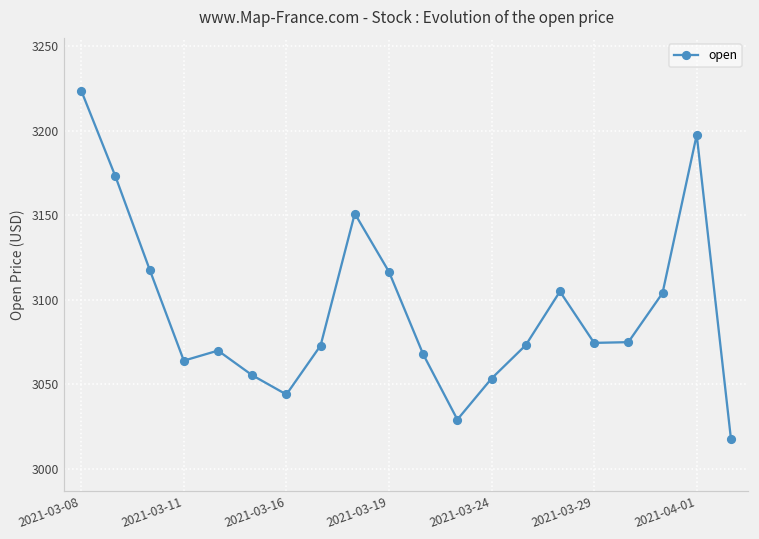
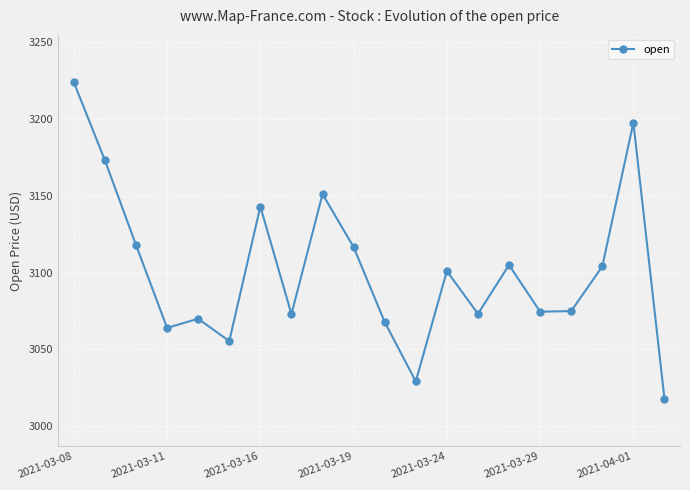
  {
    "2021-03-08": 3224,
    "2021-03-11": 3064,
-   "2021-03-16": 3044,
+   "2021-03-16": 3143,
    "2021-03-19": 3117,
-   "2021-03-24": 3054,
+   "2021-03-24": 3101,
    "2021-03-29": 3075,
    "2021-04-01": 3198
  }
